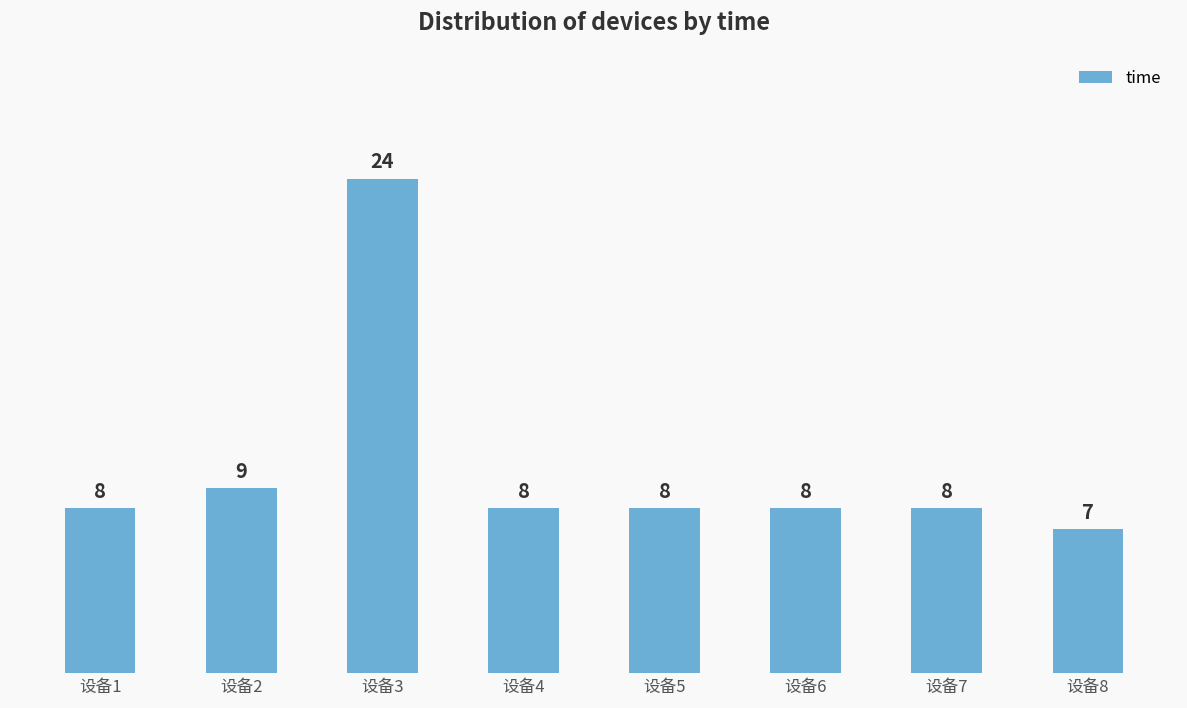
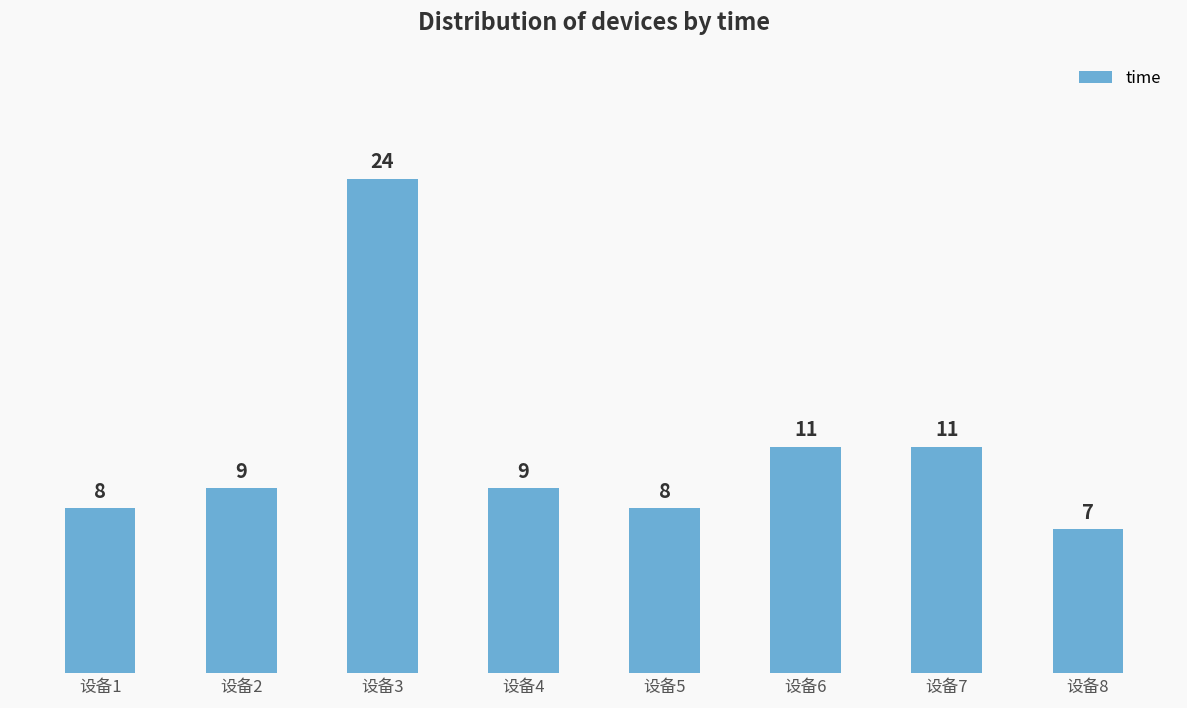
  {
    "设备1": 8,
    "设备2": 9,
    "设备3": 24,
-   "设备4": 8,
+   "设备4": 9,
    "设备5": 8,
-   "设备6": 8,
-   "设备7": 8,
+   "设备6": 11,
+   "设备7": 11,
    "设备8": 7
  }
